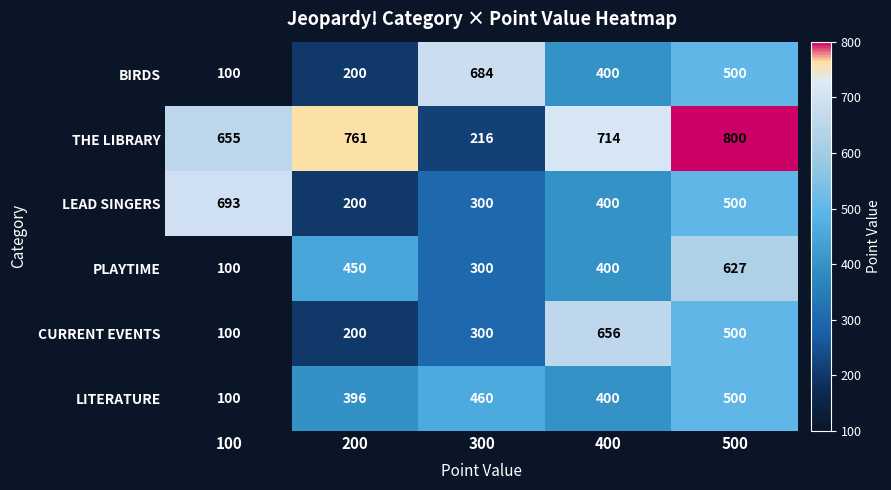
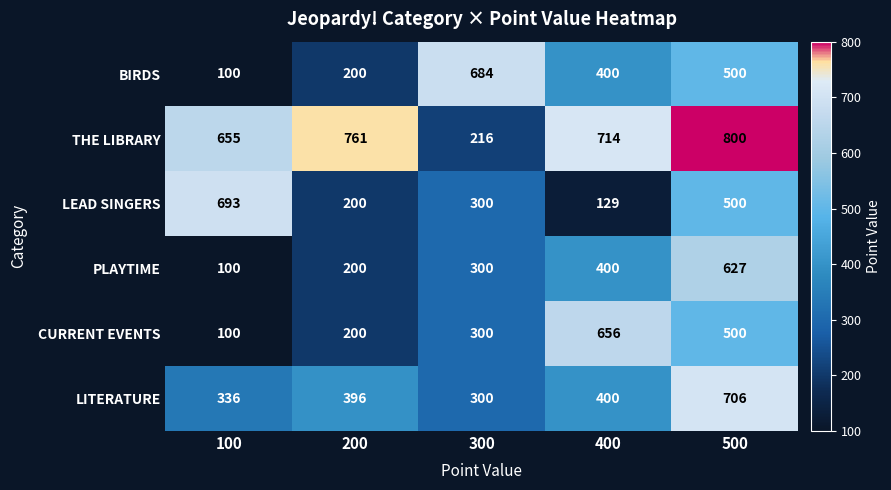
  {
    "BIRDS": {
      "100": 100,
      "200": 200,
      "300": 684,
      "400": 400,
      "500": 500
    },
    "THE LIBRARY": {
      "100": 655,
      "200": 761,
      "300": 216,
      "400": 714,
      "500": 800
    },
    "LEAD SINGERS": {
      "100": 693,
      "200": 200,
      "300": 300,
-     "400": 400,
+     "400": 129,
      "500": 500
    },
    "PLAYTIME": {
      "100": 100,
-     "200": 450,
+     "200": 200,
      "300": 300,
      "400": 400,
      "500": 627
    },
    "CURRENT EVENTS": {
      "100": 100,
      "200": 200,
      "300": 300,
      "400": 656,
      "500": 500
    },
    "LITERATURE": {
-     "100": 100,
+     "100": 336,
      "200": 396,
-     "300": 460,
+     "300": 300,
      "400": 400,
-     "500": 500
+     "500": 706
    }
  }
